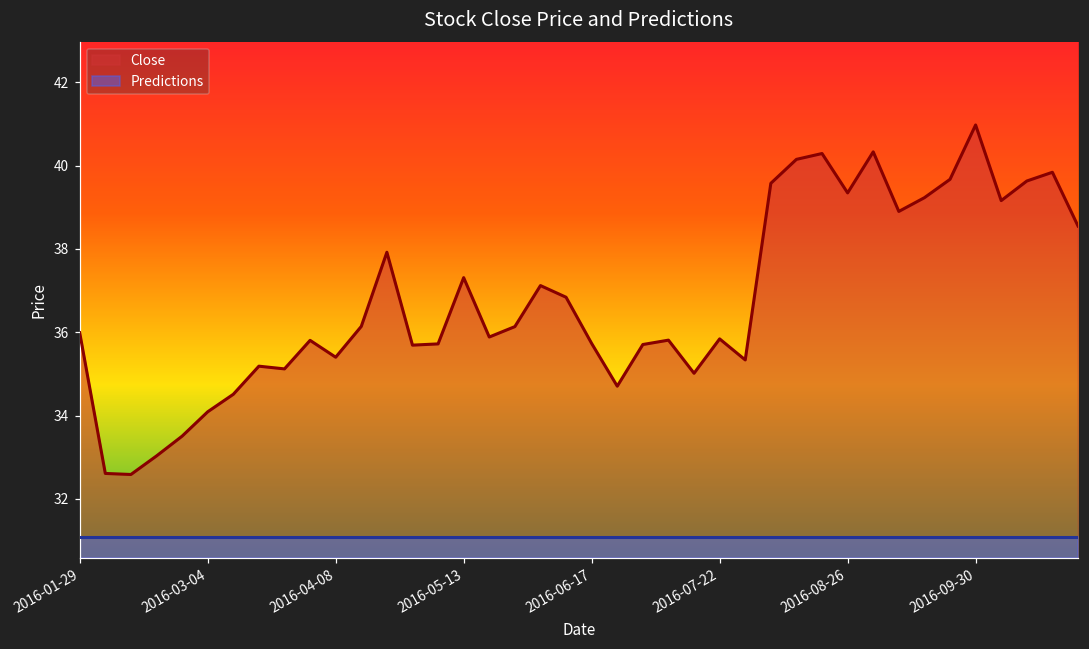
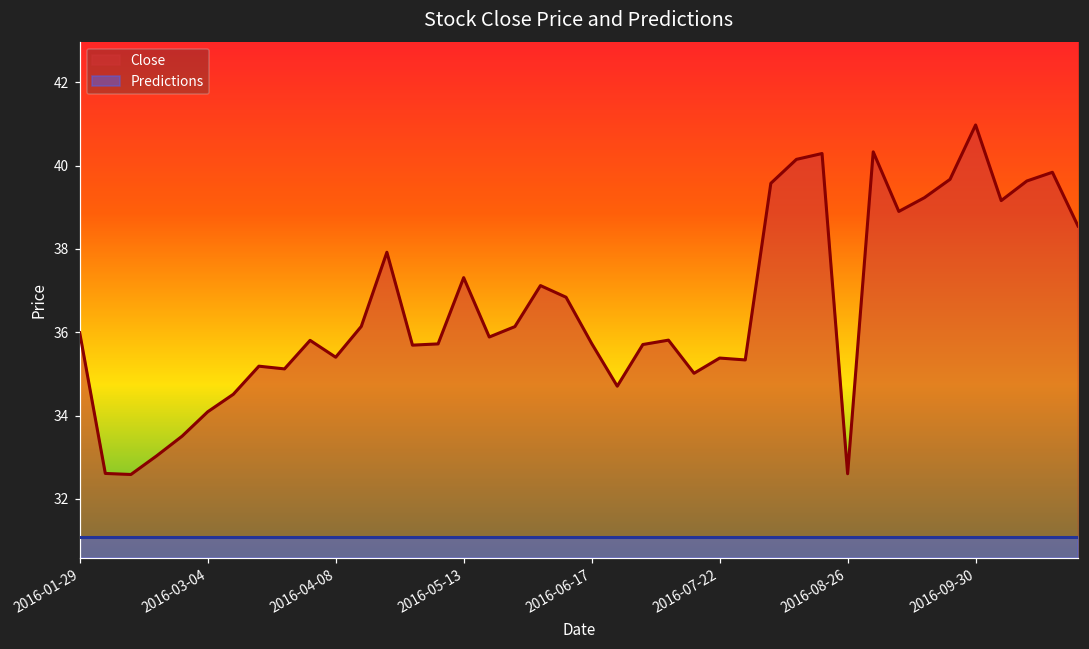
  {
    "Close": {
      "2016-01-29": 36.0,
      "2016-03-04": 34.1,
      "2016-04-08": 35.4,
      "2016-05-13": 37.3,
      "2016-06-17": 35.7,
-     "2016-07-22": 35.8,
-     "2016-08-26": 39.3,
+     "2016-07-22": 35.4,
+     "2016-08-26": 32.6,
      "2016-09-30": 41.0
    },
    "Predictions": {
      "2016-01-29": 31.1,
      "2016-03-04": 31.1,
      "2016-04-08": 31.1,
      "2016-05-13": 31.1,
      "2016-06-17": 31.1,
      "2016-07-22": 31.1,
      "2016-08-26": 31.1,
      "2016-09-30": 31.1
    }
  }
